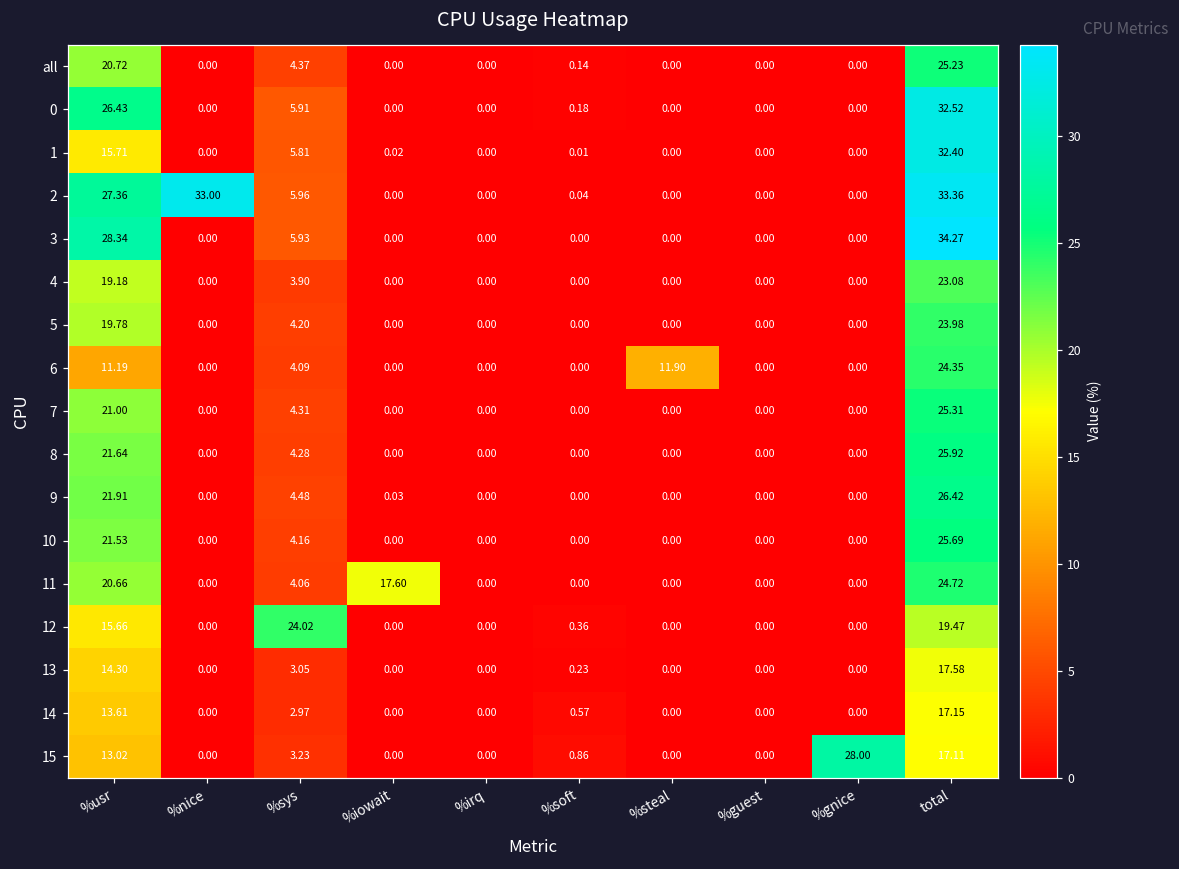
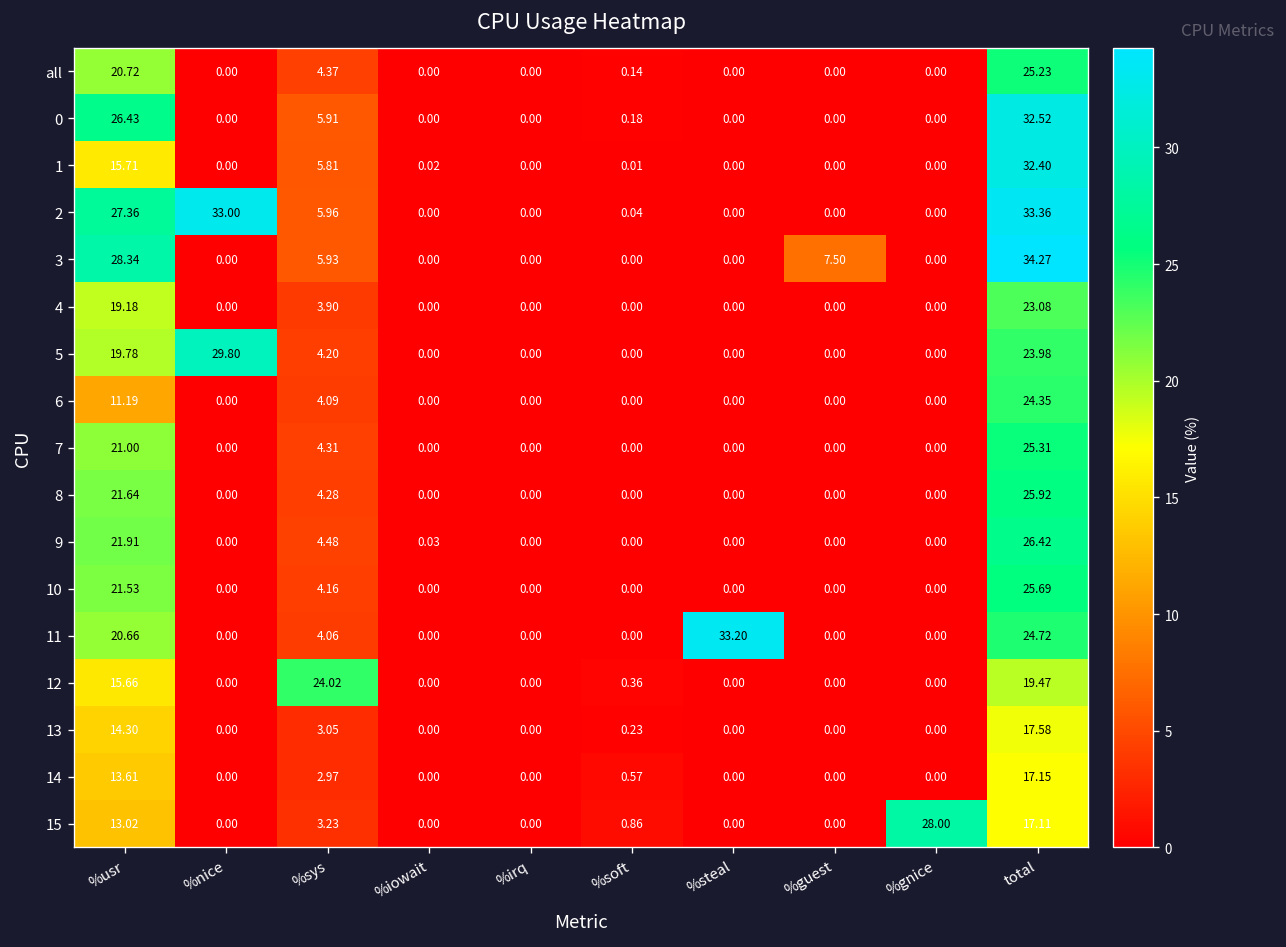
  {
    "all": {
      "%usr": 20.72,
      "%nice": 0.00,
      "%sys": 4.37,
      "%iowait": 0.00,
      "%irq": 0.00,
      "%soft": 0.14,
      "%steal": 0.00,
      "%guest": 0.00,
      "%gnice": 0.00,
      "total": 25.23
    },
    "0": {
      "%usr": 26.43,
      "%nice": 0.00,
      "%sys": 5.91,
      "%iowait": 0.00,
      "%irq": 0.00,
      "%soft": 0.18,
      "%steal": 0.00,
      "%guest": 0.00,
      "%gnice": 0.00,
      "total": 32.52
    },
    "1": {
      "%usr": 15.71,
      "%nice": 0.00,
      "%sys": 5.81,
      "%iowait": 0.02,
      "%irq": 0.00,
      "%soft": 0.01,
      "%steal": 0.00,
      "%guest": 0.00,
      "%gnice": 0.00,
      "total": 32.40
    },
    "2": {
      "%usr": 27.36,
      "%nice": 33.00,
      "%sys": 5.96,
      "%iowait": 0.00,
      "%irq": 0.00,
      "%soft": 0.04,
      "%steal": 0.00,
      "%guest": 0.00,
      "%gnice": 0.00,
      "total": 33.36
    },
    "3": {
      "%usr": 28.34,
      "%nice": 0.00,
      "%sys": 5.93,
      "%iowait": 0.00,
      "%irq": 0.00,
      "%soft": 0.00,
      "%steal": 0.00,
-     "%guest": 0.00,
+     "%guest": 7.50,
      "%gnice": 0.00,
      "total": 34.27
    },
    "4": {
      "%usr": 19.18,
      "%nice": 0.00,
      "%sys": 3.90,
      "%iowait": 0.00,
      "%irq": 0.00,
      "%soft": 0.00,
      "%steal": 0.00,
      "%guest": 0.00,
      "%gnice": 0.00,
      "total": 23.08
    },
    "5": {
      "%usr": 19.78,
-     "%nice": 0.00,
+     "%nice": 29.80,
      "%sys": 4.20,
      "%iowait": 0.00,
      "%irq": 0.00,
      "%soft": 0.00,
      "%steal": 0.00,
      "%guest": 0.00,
      "%gnice": 0.00,
      "total": 23.98
    },
    "6": {
      "%usr": 11.19,
      "%nice": 0.00,
      "%sys": 4.09,
      "%iowait": 0.00,
      "%irq": 0.00,
      "%soft": 0.00,
-     "%steal": 11.90,
+     "%steal": 0.00,
      "%guest": 0.00,
      "%gnice": 0.00,
      "total": 24.35
    },
    "7": {
      "%usr": 21.00,
      "%nice": 0.00,
      "%sys": 4.31,
      "%iowait": 0.00,
      "%irq": 0.00,
      "%soft": 0.00,
      "%steal": 0.00,
      "%guest": 0.00,
      "%gnice": 0.00,
      "total": 25.31
    },
    "8": {
      "%usr": 21.64,
      "%nice": 0.00,
      "%sys": 4.28,
      "%iowait": 0.00,
      "%irq": 0.00,
      "%soft": 0.00,
      "%steal": 0.00,
      "%guest": 0.00,
      "%gnice": 0.00,
      "total": 25.92
    },
    "9": {
      "%usr": 21.91,
      "%nice": 0.00,
      "%sys": 4.48,
      "%iowait": 0.03,
      "%irq": 0.00,
      "%soft": 0.00,
      "%steal": 0.00,
      "%guest": 0.00,
      "%gnice": 0.00,
      "total": 26.42
    },
    "10": {
      "%usr": 21.53,
      "%nice": 0.00,
      "%sys": 4.16,
      "%iowait": 0.00,
      "%irq": 0.00,
      "%soft": 0.00,
      "%steal": 0.00,
      "%guest": 0.00,
      "%gnice": 0.00,
      "total": 25.69
    },
    "11": {
      "%usr": 20.66,
      "%nice": 0.00,
      "%sys": 4.06,
-     "%iowait": 17.60,
+     "%iowait": 0.00,
      "%irq": 0.00,
      "%soft": 0.00,
-     "%steal": 0.00,
+     "%steal": 33.20,
      "%guest": 0.00,
      "%gnice": 0.00,
      "total": 24.72
    },
    "12": {
      "%usr": 15.66,
      "%nice": 0.00,
      "%sys": 24.02,
      "%iowait": 0.00,
      "%irq": 0.00,
      "%soft": 0.36,
      "%steal": 0.00,
      "%guest": 0.00,
      "%gnice": 0.00,
      "total": 19.47
    },
    "13": {
      "%usr": 14.30,
      "%nice": 0.00,
      "%sys": 3.05,
      "%iowait": 0.00,
      "%irq": 0.00,
      "%soft": 0.23,
      "%steal": 0.00,
      "%guest": 0.00,
      "%gnice": 0.00,
      "total": 17.58
    },
    "14": {
      "%usr": 13.61,
      "%nice": 0.00,
      "%sys": 2.97,
      "%iowait": 0.00,
      "%irq": 0.00,
      "%soft": 0.57,
      "%steal": 0.00,
      "%guest": 0.00,
      "%gnice": 0.00,
      "total": 17.15
    },
    "15": {
      "%usr": 13.02,
      "%nice": 0.00,
      "%sys": 3.23,
      "%iowait": 0.00,
      "%irq": 0.00,
      "%soft": 0.86,
      "%steal": 0.00,
      "%guest": 0.00,
      "%gnice": 28.00,
      "total": 17.11
    }
  }
